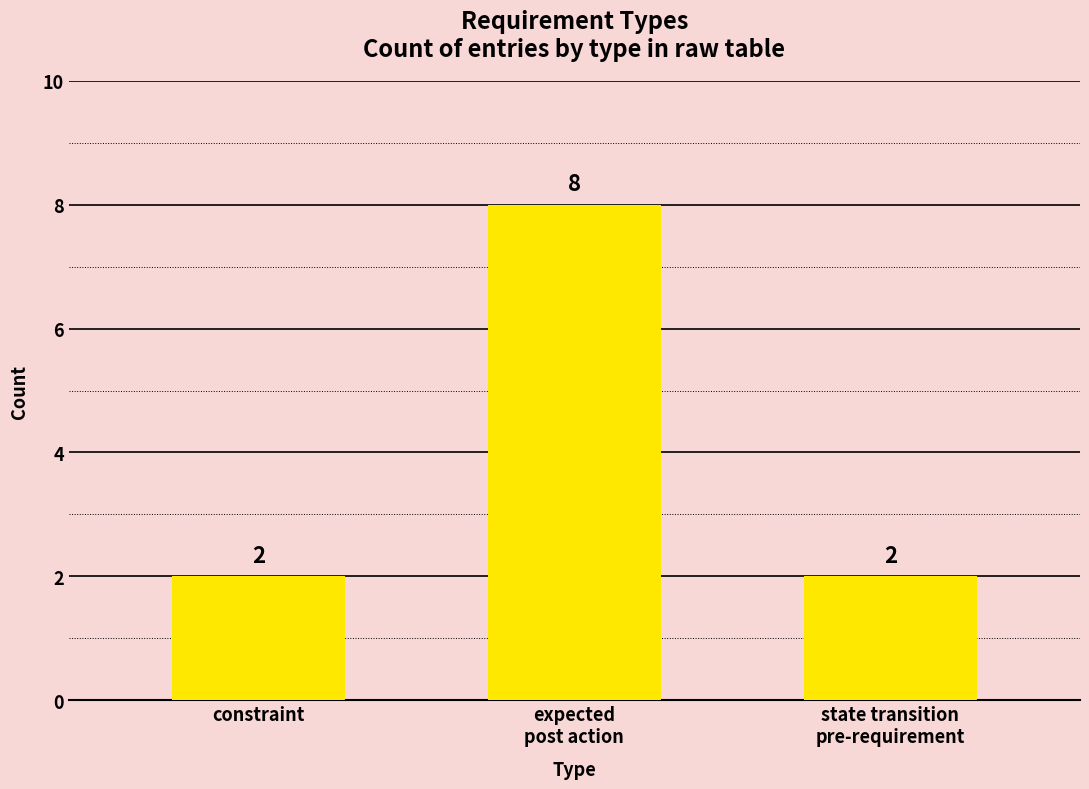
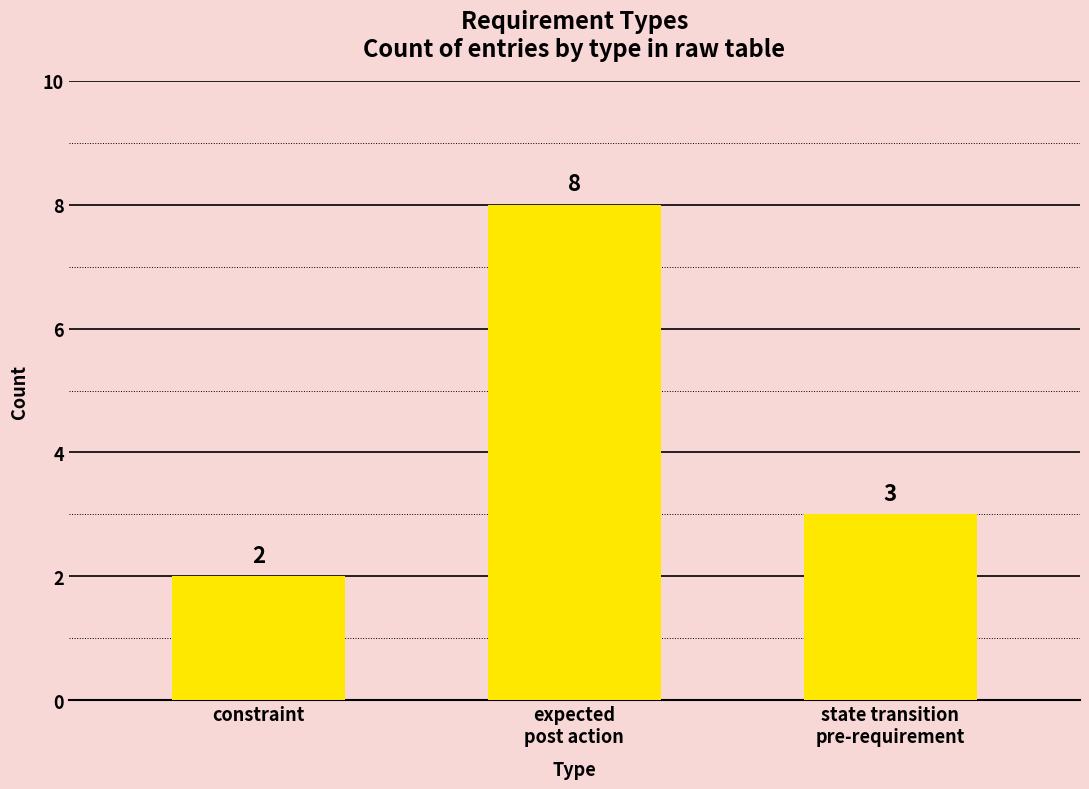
  {
    "constraint": 2,
    "expected post action": 8,
-   "state transition pre-requirement": 2
+   "state transition pre-requirement": 3
  }
